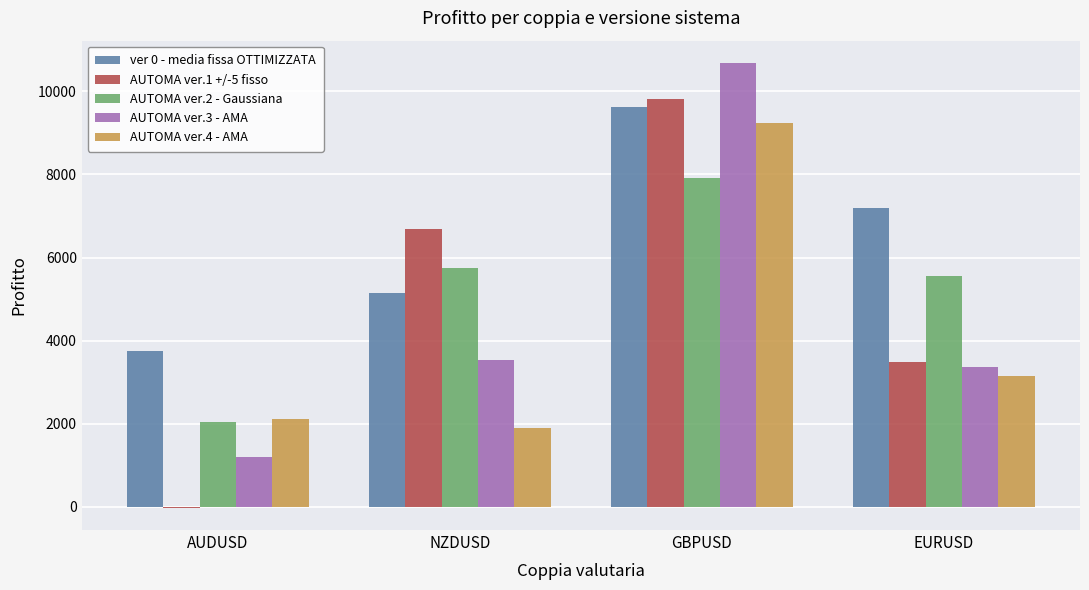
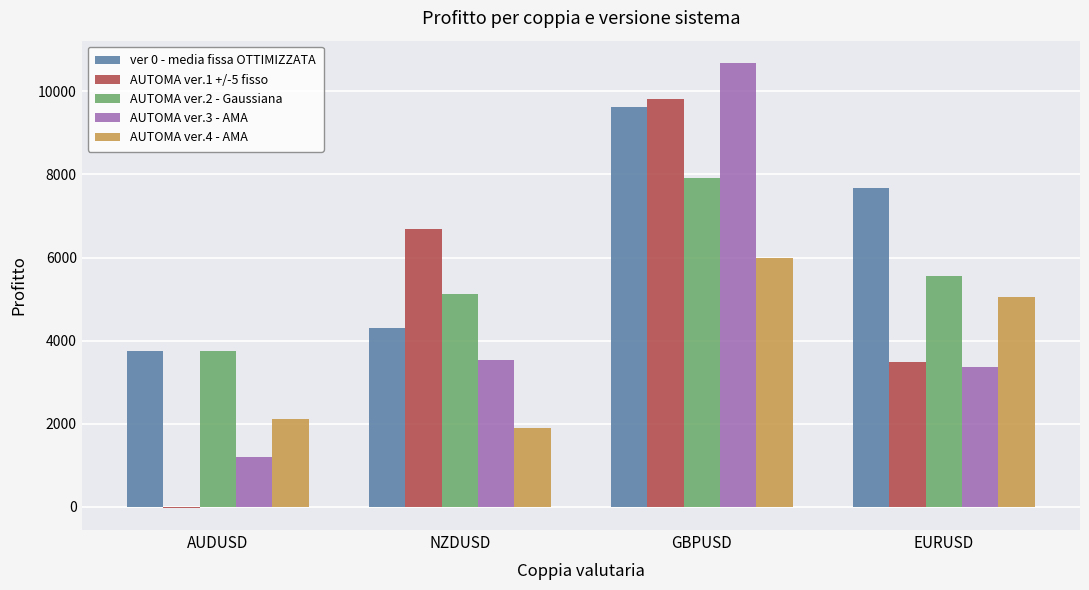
  {
    "ver 0 - media fissa OTTIMIZZATA": {
      "AUDUSD": 3800,
-     "NZDUSD": 5100,
+     "NZDUSD": 4300,
      "GBPUSD": 9600,
-     "EURUSD": 7200
+     "EURUSD": 7700
    },
    "AUTOMA ver.1 +/-5 fisso": {
      "NZDUSD": 6700,
      "GBPUSD": 9800,
      "EURUSD": 3500
    },
    "AUTOMA ver.2 - Gaussiana": {
-     "AUDUSD": 2000,
-     "NZDUSD": 5700,
+     "AUDUSD": 3700,
+     "NZDUSD": 5100,
      "GBPUSD": 7900,
      "EURUSD": 5600
    },
    "AUTOMA ver.3 - AMA": {
      "AUDUSD": 1200,
      "NZDUSD": 3500,
      "GBPUSD": 10700,
      "EURUSD": 3400
    },
    "AUTOMA ver.4 - AMA": {
      "AUDUSD": 2100,
      "NZDUSD": 1900,
-     "GBPUSD": 9200,
-     "EURUSD": 3100
+     "GBPUSD": 6000,
+     "EURUSD": 5100
    }
  }
